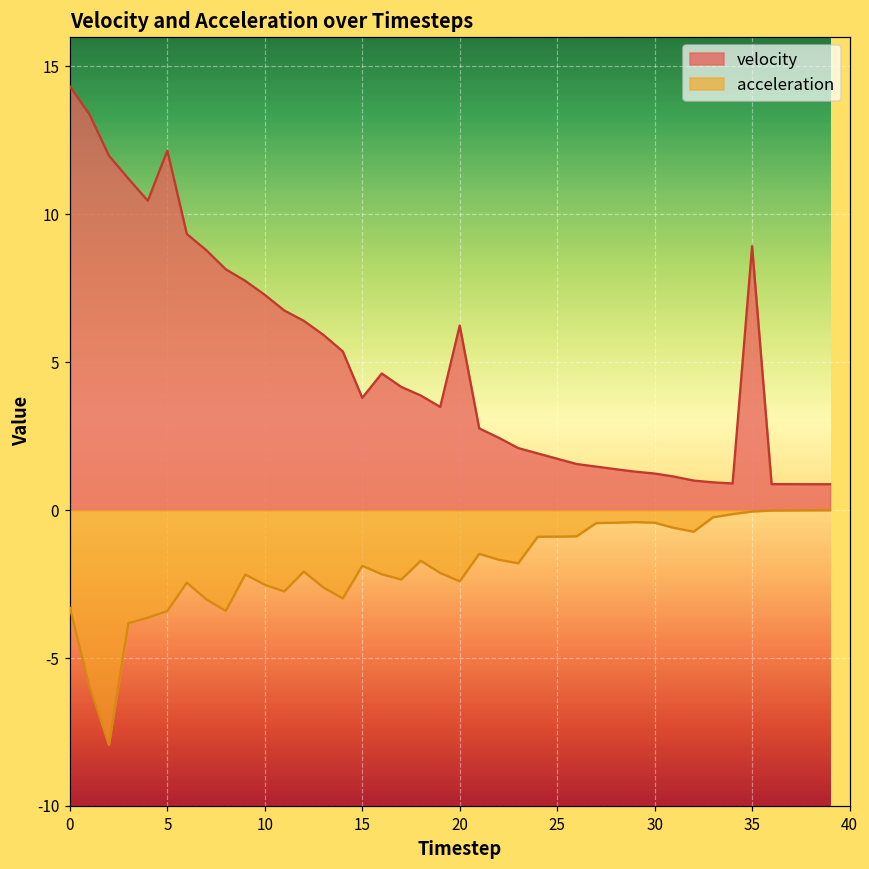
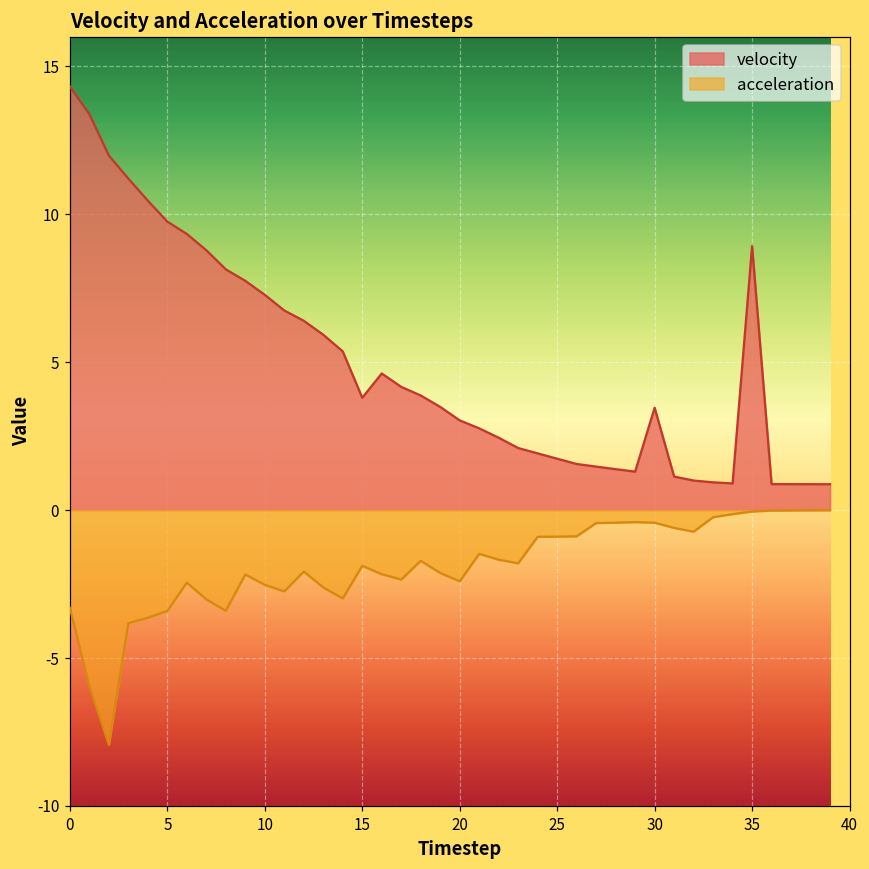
  {
    "velocity": {
      "0": 14.3,
-     "5": 12.1,
+     "5": 9.8,
      "10": 7.3,
      "15": 3.8,
-     "20": 6.2,
+     "20": 3.0,
      "25": 1.7,
-     "30": 1.2,
+     "30": 3.5,
      "35": 8.9
    }
  }
